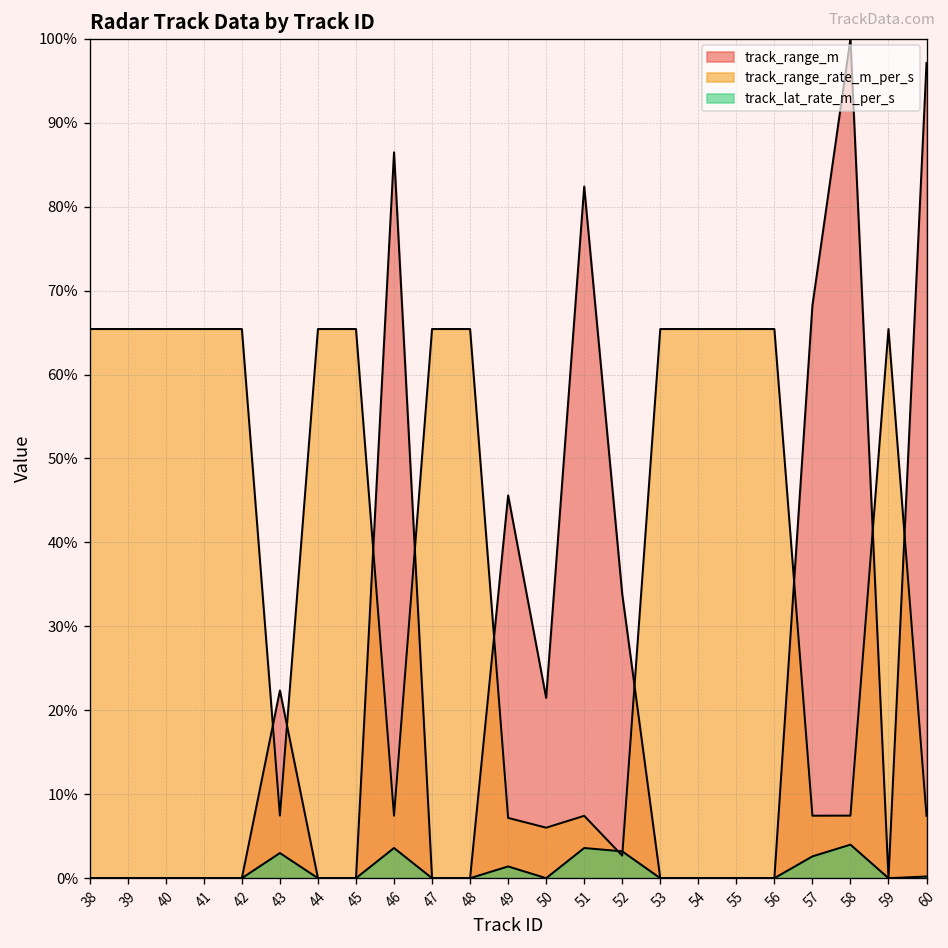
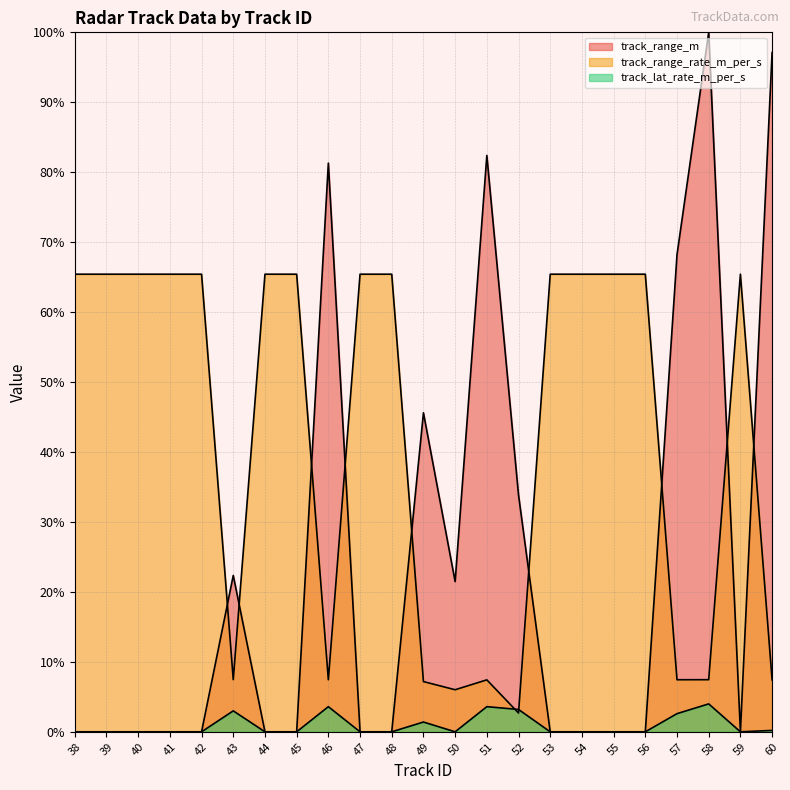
  {
    "track_range_m": {
      "43": "22%",
-     "46": "86%",
+     "46": "81%",
      "49": "46%",
      "50": "21%",
      "51": "82%",
      "52": "34%",
      "57": "68%",
      "58": "100%",
      "60": "97%"
    },
    "track_range_rate_m_per_s": {
      "38": "65%",
      "39": "65%",
      "40": "65%",
      "41": "65%",
      "42": "65%",
      "43": "7%",
      "44": "65%",
      "45": "65%",
      "46": "7%",
      "47": "65%",
      "48": "65%",
      "49": "7%",
      "50": "6%",
      "51": "7%",
      "52": "3%",
      "53": "65%",
      "54": "65%",
      "55": "65%",
      "56": "65%",
      "57": "7%",
      "58": "7%",
      "59": "65%",
      "60": "7%"
    },
    "track_lat_rate_m_per_s": {
      "43": "3%",
      "46": "4%",
      "49": "1%",
      "50": "0%",
      "51": "4%",
      "52": "3%",
      "57": "3%",
      "58": "4%",
      "60": "0%"
    }
  }
